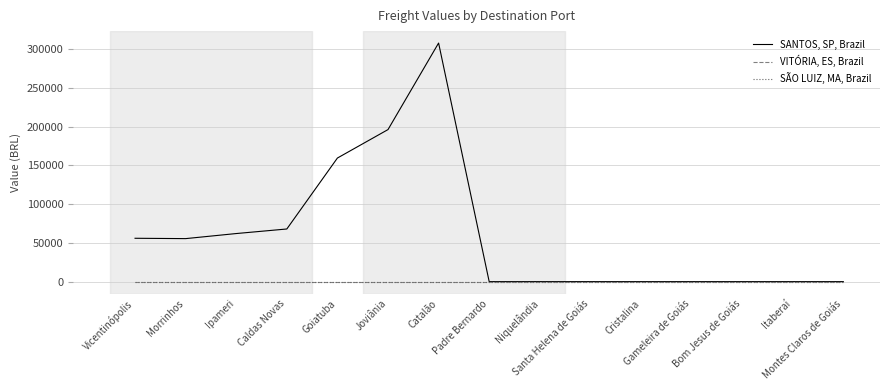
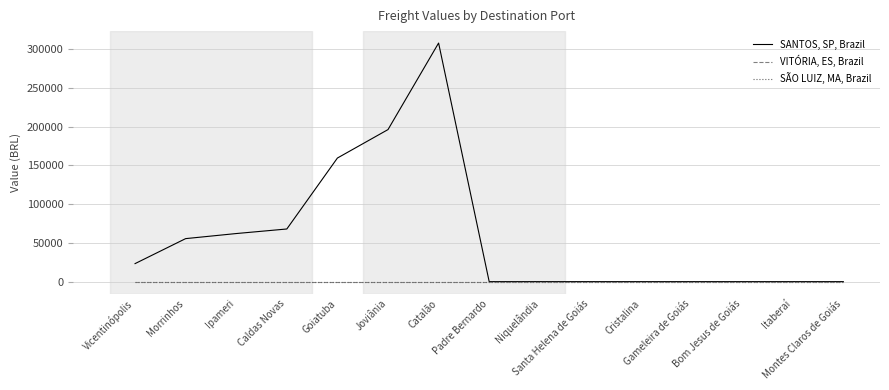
  {
    "SANTOS, SP, Brazil": {
-     "Vicentinópolis": 60000,
+     "Vicentinópolis": 20000,
      "Morrinhos": 60000,
      "Ipameri": 60000,
      "Caldas Novas": 70000,
      "Goiatuba": 160000,
      "Joviânia": 200000,
      "Catalão": 310000
    },
    "SÃO LUIZ, MA, Brazil": {
      "Vicentinópolis": 0,
      "Morrinhos": 0,
      "Ipameri": 0,
      "Caldas Novas": 0,
      "Goiatuba": 0,
      "Joviânia": 0,
      "Catalão": 0
    }
  }
